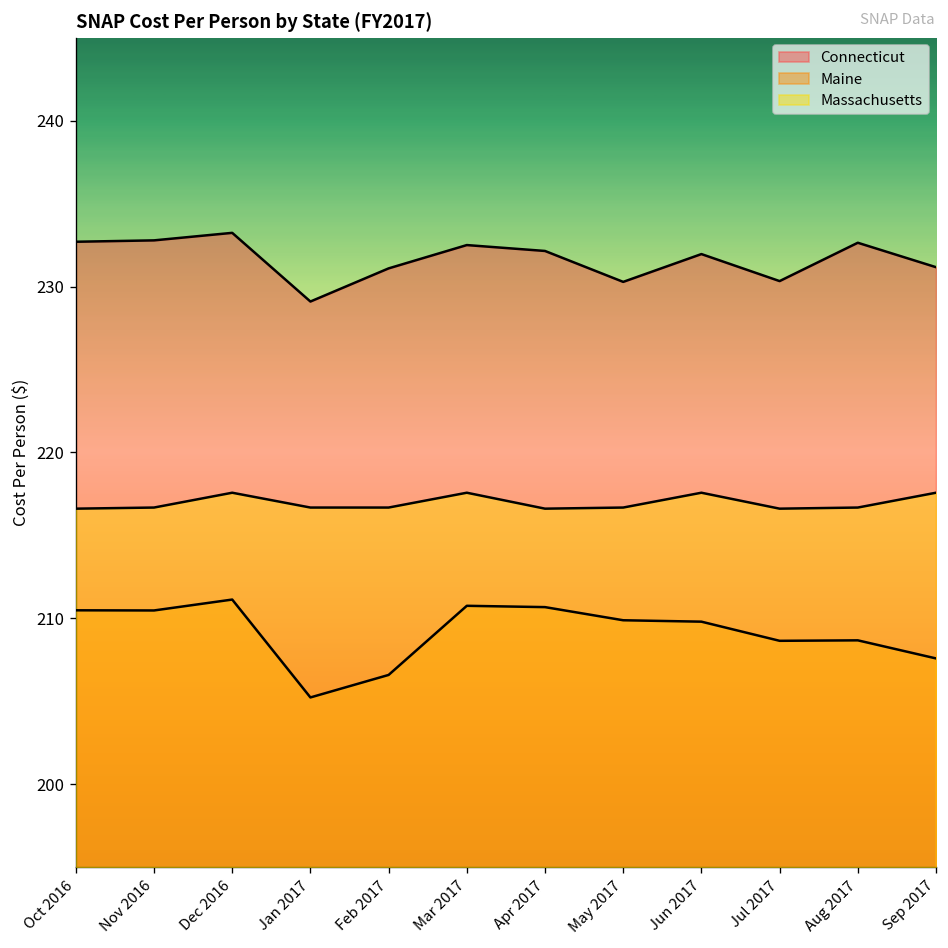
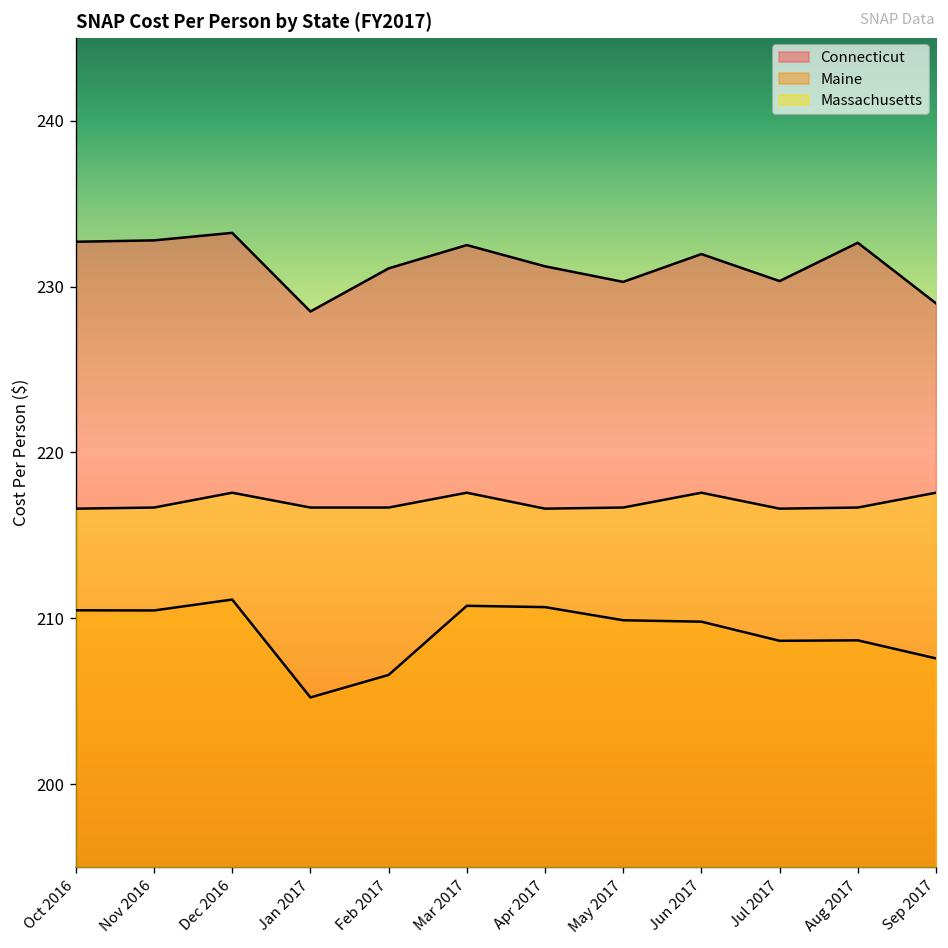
  {
    "Connecticut": {
      "Oct 2016": 232.7,
      "Nov 2016": 232.8,
      "Dec 2016": 233.2,
-     "Jan 2017": 229.1,
+     "Jan 2017": 228.5,
      "Feb 2017": 231.1,
      "Mar 2017": 232.5,
-     "Apr 2017": 232.1,
+     "Apr 2017": 231.2,
      "May 2017": 230.3,
      "Jun 2017": 232.0,
      "Jul 2017": 230.3,
      "Aug 2017": 232.6,
-     "Sep 2017": 231.2
+     "Sep 2017": 229.0
    }
  }
